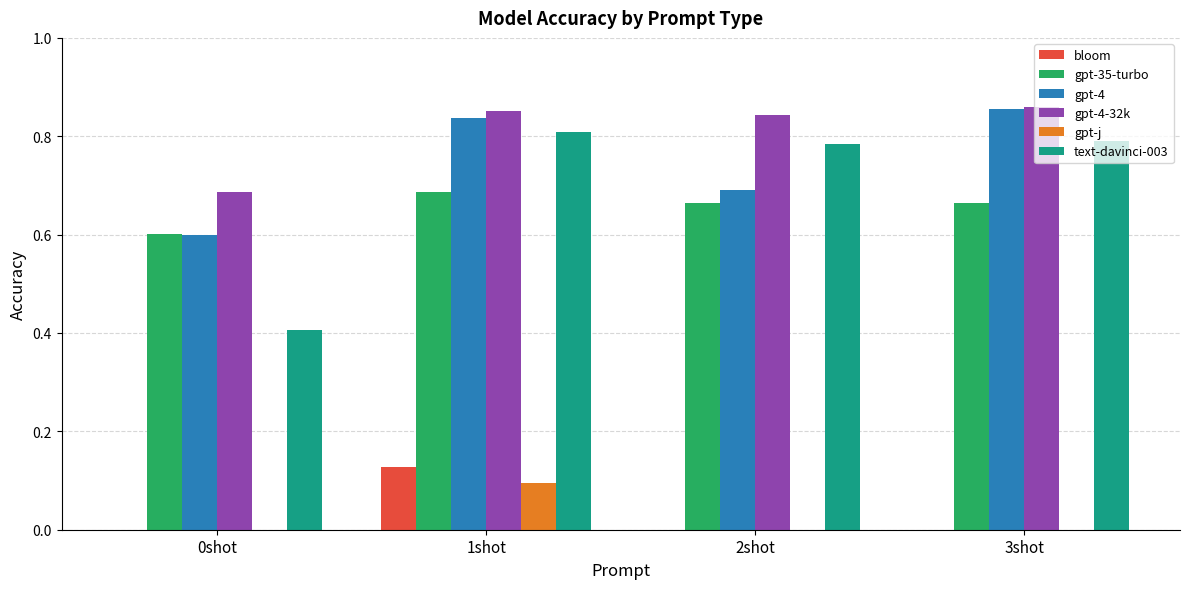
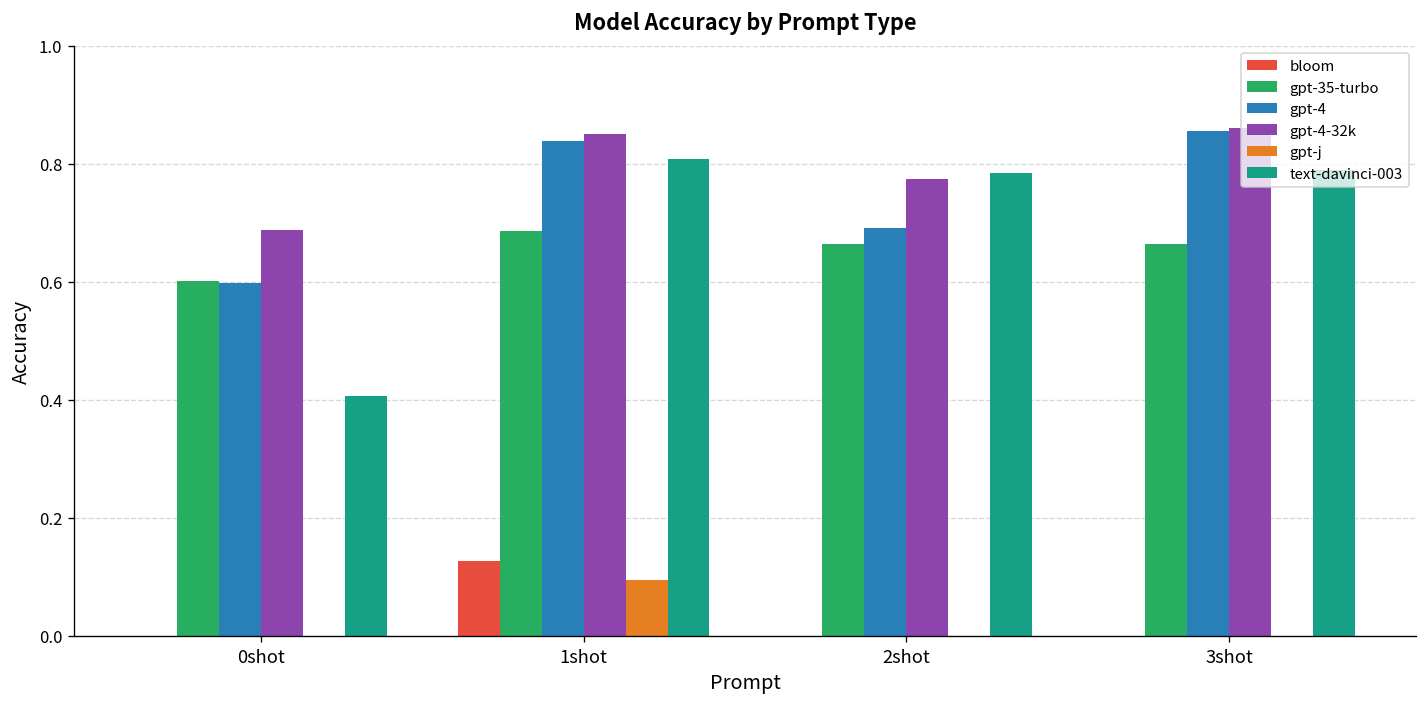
  {
    "gpt-4": {
      "0shot": 0.60,
      "1shot": 0.84,
      "2shot": 0.69,
      "3shot": 0.86
    },
    "gpt-4-32k": {
      "0shot": 0.69,
      "1shot": 0.85,
-     "2shot": 0.84
+     "2shot": 0.77
    }
  }
